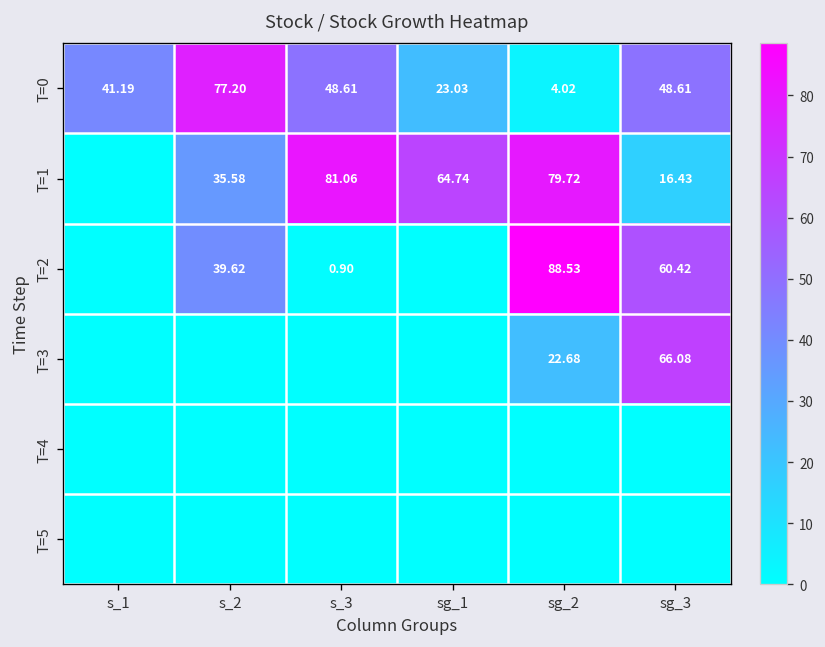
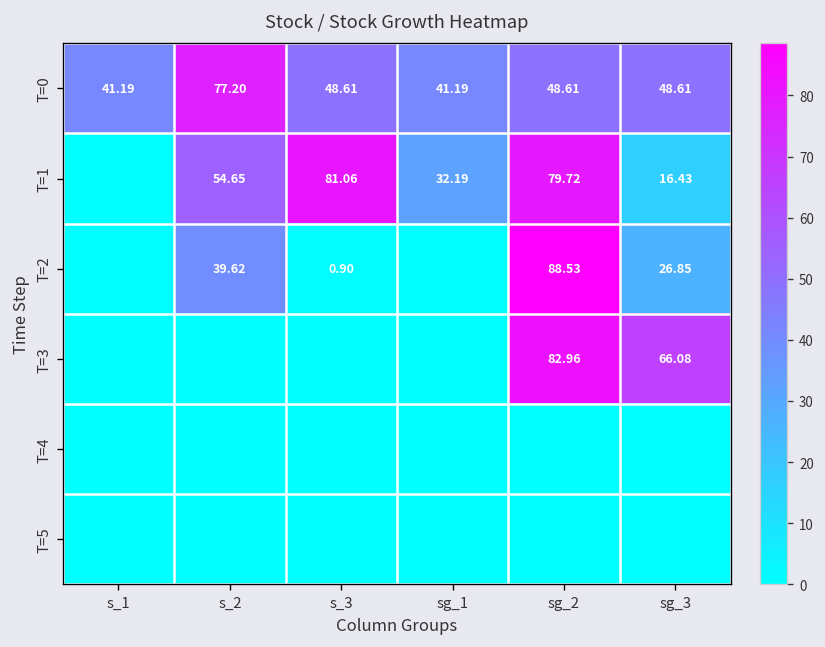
  {
    "T=0": {
      "s_1": 41.19,
      "s_2": 77.20,
      "s_3": 48.61,
-     "sg_1": 23.03,
-     "sg_2": 4.02,
+     "sg_1": 41.19,
+     "sg_2": 48.61,
      "sg_3": 48.61
    },
    "T=1": {
-     "s_2": 35.58,
+     "s_2": 54.65,
      "s_3": 81.06,
-     "sg_1": 64.74,
+     "sg_1": 32.19,
      "sg_2": 79.72,
      "sg_3": 16.43
    },
    "T=2": {
      "s_2": 39.62,
      "s_3": 0.90,
      "sg_2": 88.53,
-     "sg_3": 60.42
+     "sg_3": 26.85
    },
    "T=3": {
-     "sg_2": 22.68,
+     "sg_2": 82.96,
      "sg_3": 66.08
    }
  }
